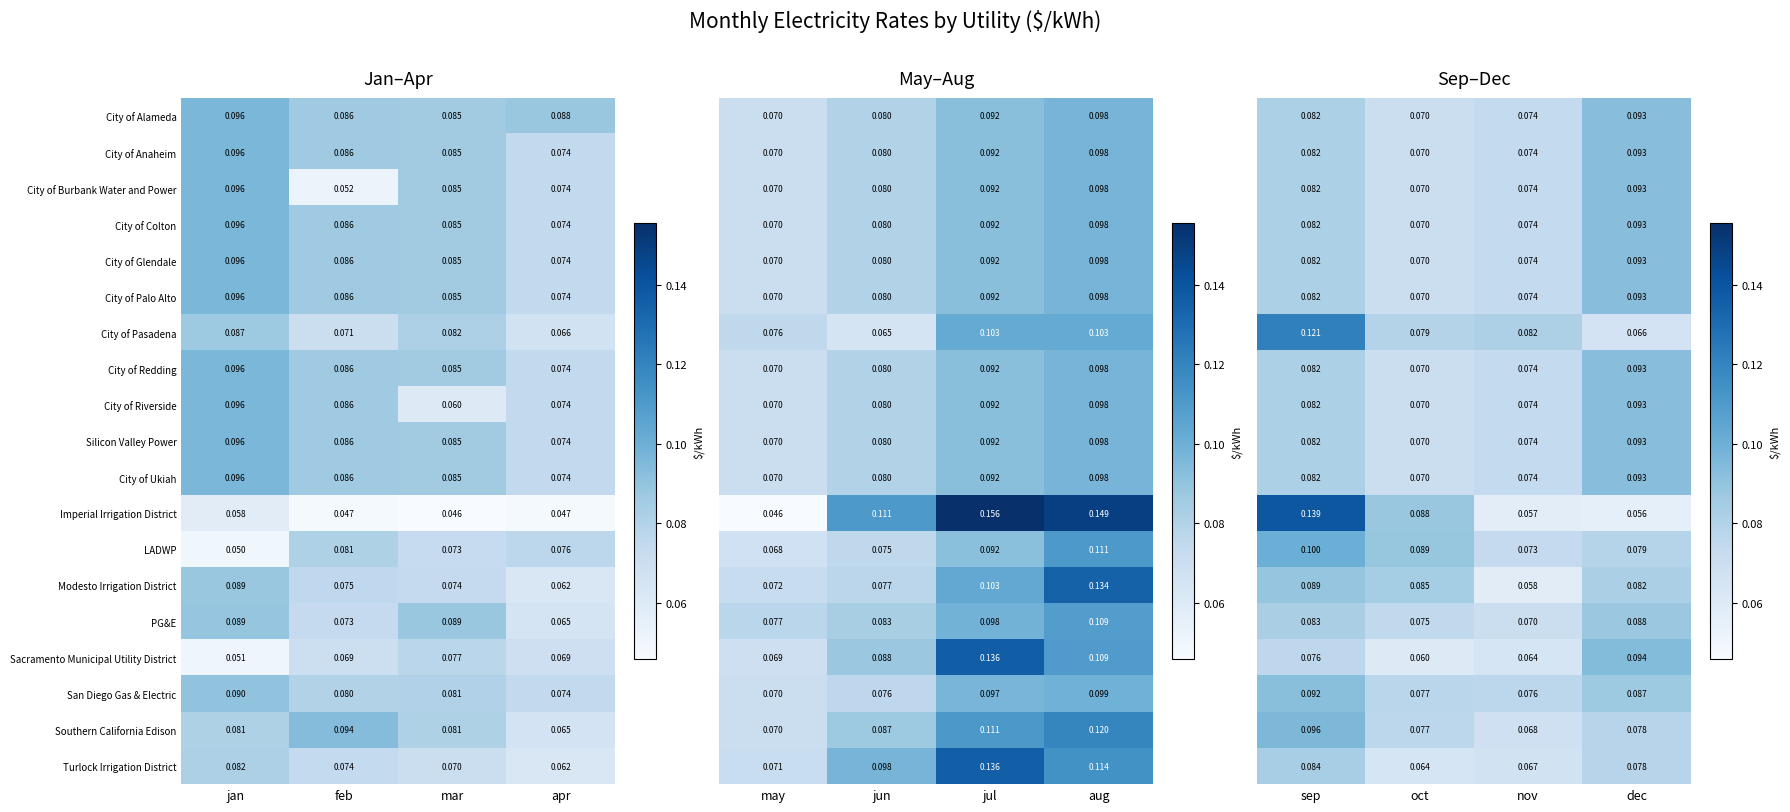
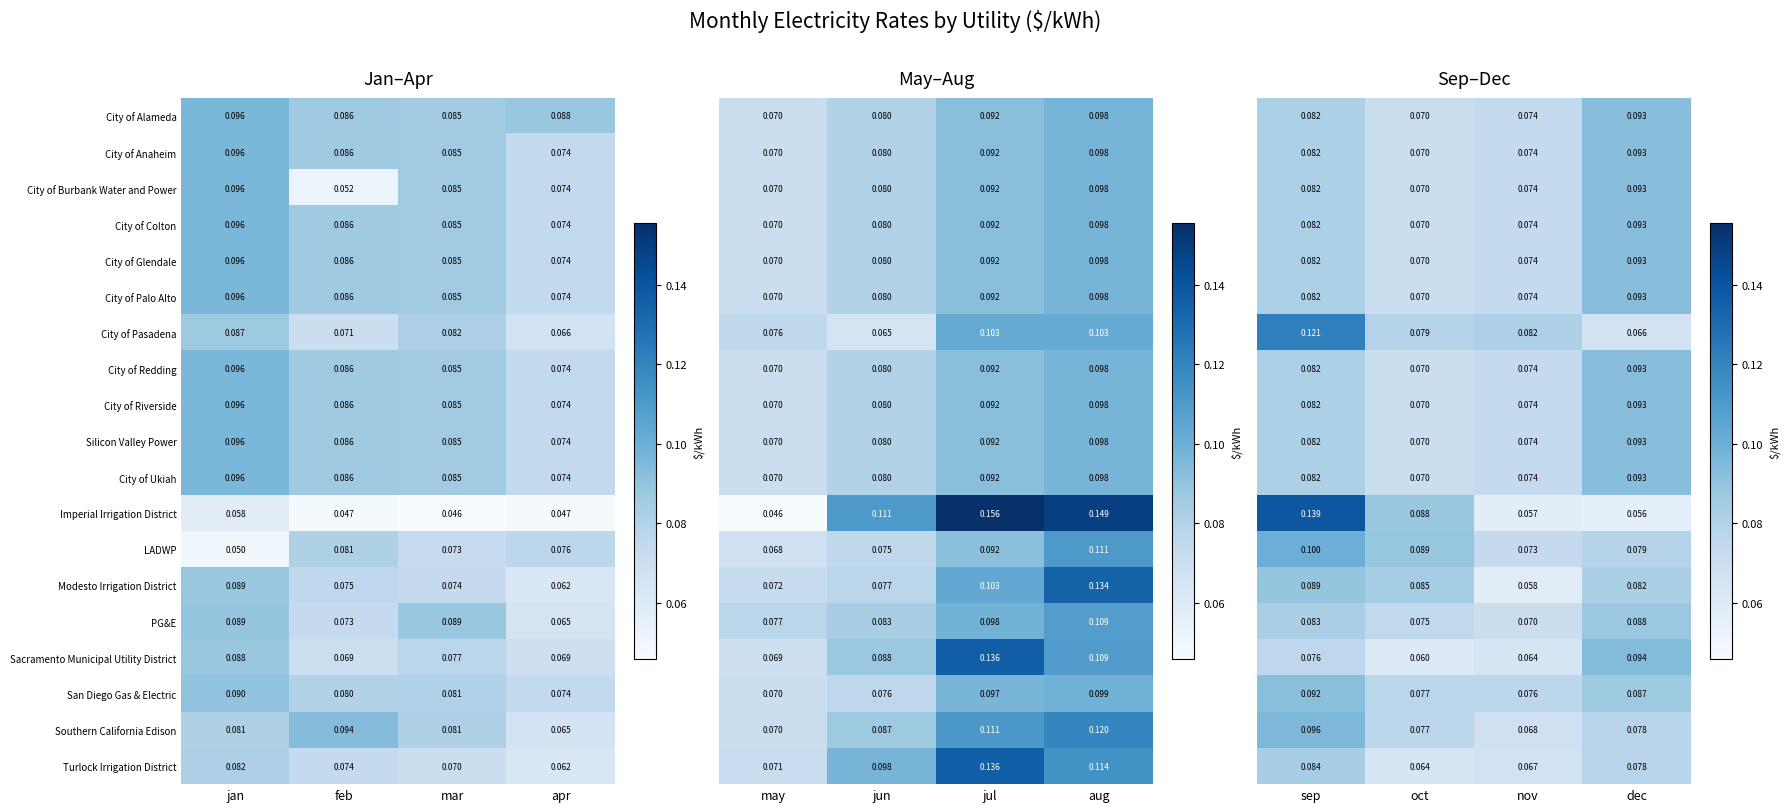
  {
    "Jan–Apr": {
      "City of Alameda": {
        "jan": 0.096,
        "feb": 0.086,
        "mar": 0.085,
        "apr": 0.088
      },
      "City of Anaheim": {
        "jan": 0.096,
        "feb": 0.086,
        "mar": 0.085,
        "apr": 0.074
      },
      "City of Burbank Water and Power": {
        "jan": 0.096,
        "feb": 0.052,
        "mar": 0.085,
        "apr": 0.074
      },
      "City of Colton": {
        "jan": 0.096,
        "feb": 0.086,
        "mar": 0.085,
        "apr": 0.074
      },
      "City of Glendale": {
        "jan": 0.096,
        "feb": 0.086,
        "mar": 0.085,
        "apr": 0.074
      },
      "City of Palo Alto": {
        "jan": 0.096,
        "feb": 0.086,
        "mar": 0.085,
        "apr": 0.074
      },
      "City of Pasadena": {
        "jan": 0.087,
        "feb": 0.071,
        "mar": 0.082,
        "apr": 0.066
      },
      "City of Redding": {
        "jan": 0.096,
        "feb": 0.086,
        "mar": 0.085,
        "apr": 0.074
      },
      "City of Riverside": {
        "jan": 0.096,
        "feb": 0.086,
-       "mar": 0.060,
+       "mar": 0.085,
        "apr": 0.074
      },
      "Silicon Valley Power": {
        "jan": 0.096,
        "feb": 0.086,
        "mar": 0.085,
        "apr": 0.074
      },
      "City of Ukiah": {
        "jan": 0.096,
        "feb": 0.086,
        "mar": 0.085,
        "apr": 0.074
      },
      "Imperial Irrigation District": {
        "jan": 0.058,
        "feb": 0.047,
        "mar": 0.046,
        "apr": 0.047
      },
      "LADWP": {
        "jan": 0.050,
        "feb": 0.081,
        "mar": 0.073,
        "apr": 0.076
      },
      "Modesto Irrigation District": {
        "jan": 0.089,
        "feb": 0.075,
        "mar": 0.074,
        "apr": 0.062
      },
      "PG&E": {
        "jan": 0.089,
        "feb": 0.073,
        "mar": 0.089,
        "apr": 0.065
      },
      "Sacramento Municipal Utility District": {
-       "jan": 0.051,
+       "jan": 0.088,
        "feb": 0.069,
        "mar": 0.077,
        "apr": 0.069
      },
      "San Diego Gas & Electric": {
        "jan": 0.090,
        "feb": 0.080,
        "mar": 0.081,
        "apr": 0.074
      },
      "Southern California Edison": {
        "jan": 0.081,
        "feb": 0.094,
        "mar": 0.081,
        "apr": 0.065
      },
      "Turlock Irrigation District": {
        "jan": 0.082,
        "feb": 0.074,
        "mar": 0.070,
        "apr": 0.062
      }
    }
  }
